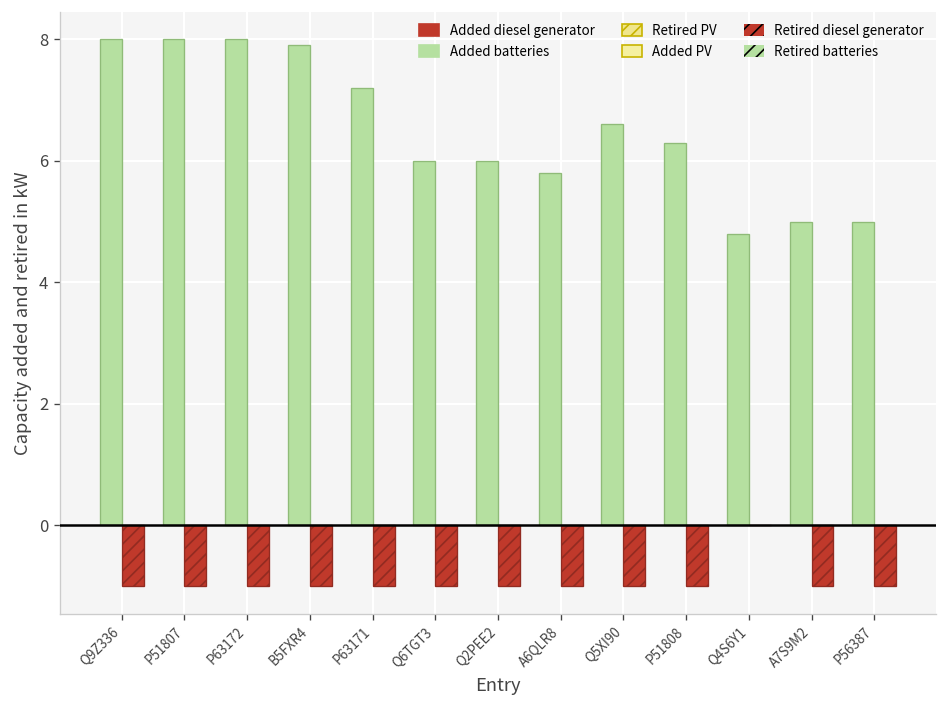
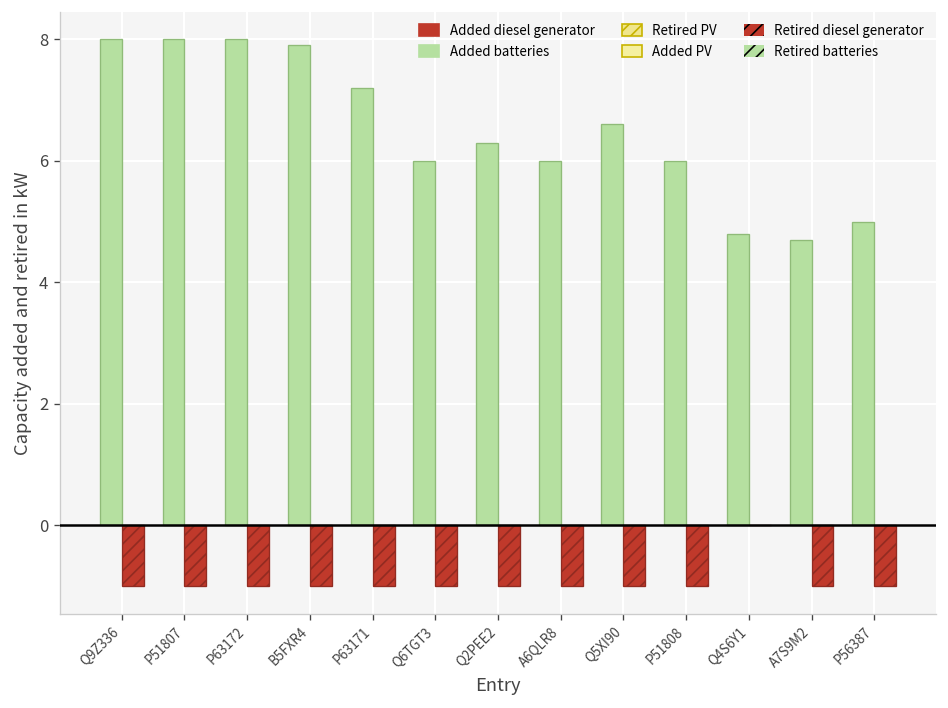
  {
    "Added batteries": {
      "Q9Z336": 8.0,
      "P51807": 8.0,
      "P63172": 8.0,
      "B5FXR4": 7.9,
      "P63171": 7.2,
      "Q6TGT3": 6.0,
-     "Q2PEE2": 6.0,
-     "A6QLR8": 5.8,
+     "Q2PEE2": 6.3,
+     "A6QLR8": 6.0,
      "Q5XI90": 6.6,
-     "P51808": 6.3,
+     "P51808": 6.0,
      "Q4S6Y1": 4.8,
-     "A7S9M2": 5.0,
+     "A7S9M2": 4.7,
      "P56387": 5.0
    },
    "Retired diesel generator": {
      "Q9Z336": -1.0,
      "P51807": -1.0,
      "P63172": -1.0,
      "B5FXR4": -1.0,
      "P63171": -1.0,
      "Q6TGT3": -1.0,
      "Q2PEE2": -1.0,
      "A6QLR8": -1.0,
      "Q5XI90": -1.0,
      "P51808": -1.0,
      "Q4S6Y1": 0.0,
      "A7S9M2": -1.0,
      "P56387": -1.0
    }
  }
